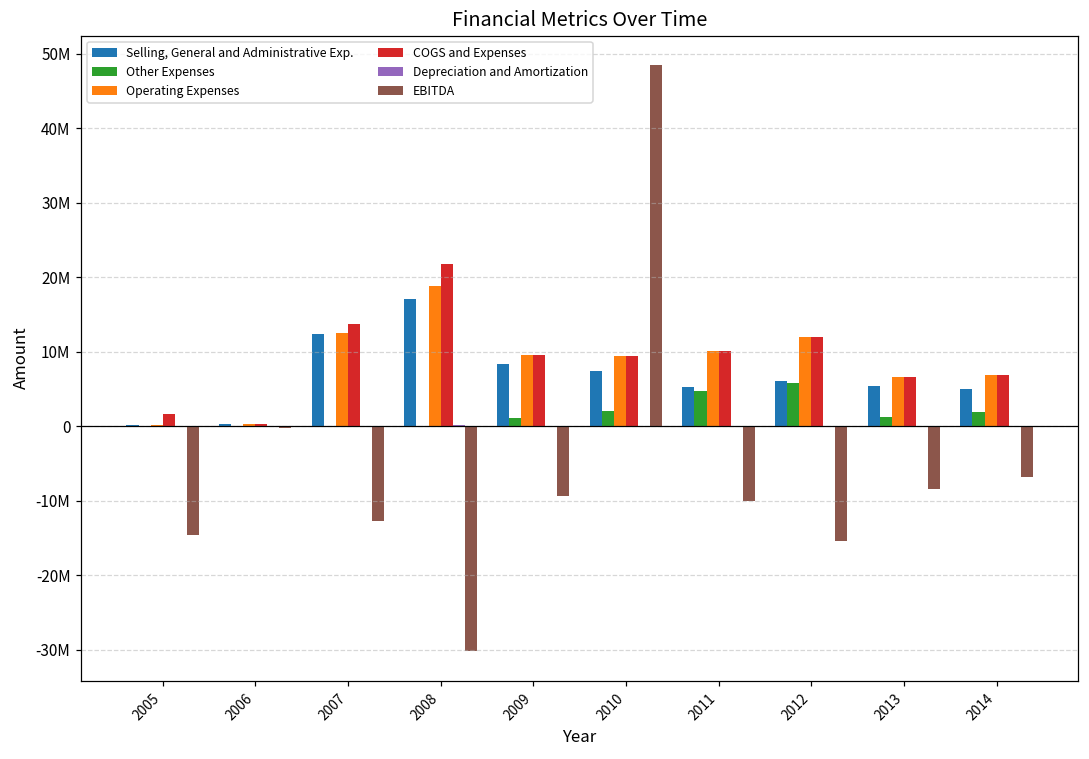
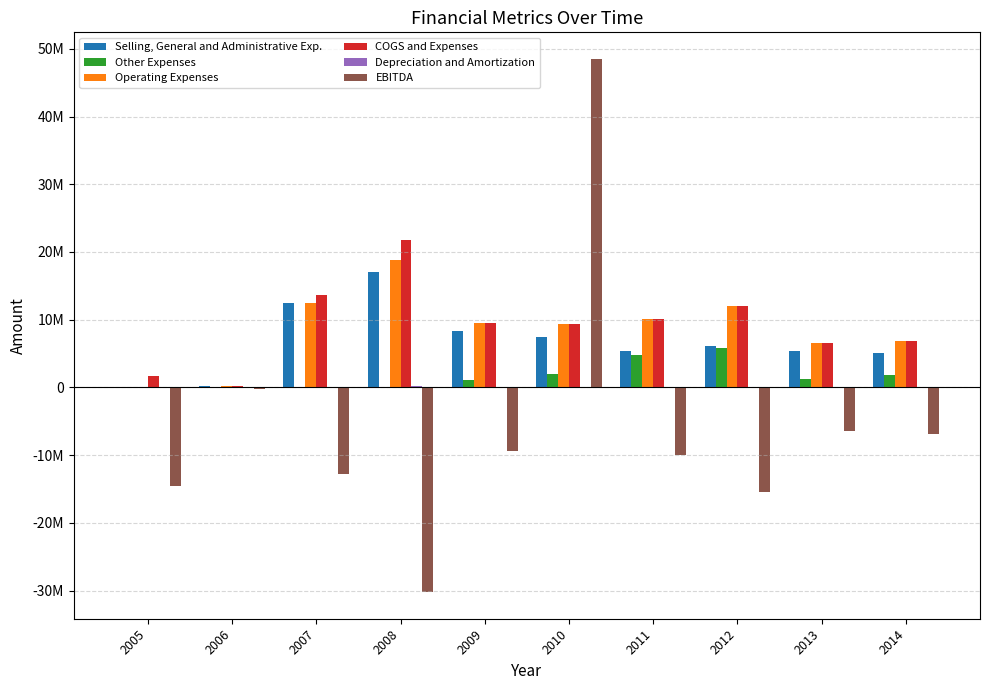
  {
    "Selling, General and Administrative Exp.": {
      "2007": 12000000,
      "2008": 17000000,
      "2009": 8000000,
      "2010": 7000000,
      "2011": 5000000,
      "2012": 6000000,
      "2013": 5000000,
      "2014": 5000000
    },
    "Other Expenses": {
      "2009": 1000000,
      "2010": 2000000,
      "2011": 5000000,
      "2012": 6000000,
      "2013": 1000000,
      "2014": 2000000
    },
    "Operating Expenses": {
      "2007": 12000000,
      "2008": 19000000,
      "2009": 10000000,
      "2010": 9000000,
      "2011": 10000000,
      "2012": 12000000,
      "2013": 7000000,
      "2014": 7000000
    },
    "COGS and Expenses": {
      "2005": 2000000,
      "2007": 14000000,
      "2008": 22000000,
      "2009": 10000000,
      "2010": 9000000,
      "2011": 10000000,
      "2012": 12000000,
      "2013": 7000000,
      "2014": 7000000
    },
    "EBITDA": {
      "2005": -15000000,
      "2007": -13000000,
      "2008": -30000000,
      "2009": -9000000,
      "2010": 49000000,
      "2011": -10000000,
      "2012": -15000000,
-     "2013": -8000000,
+     "2013": -6000000,
      "2014": -7000000
    }
  }
